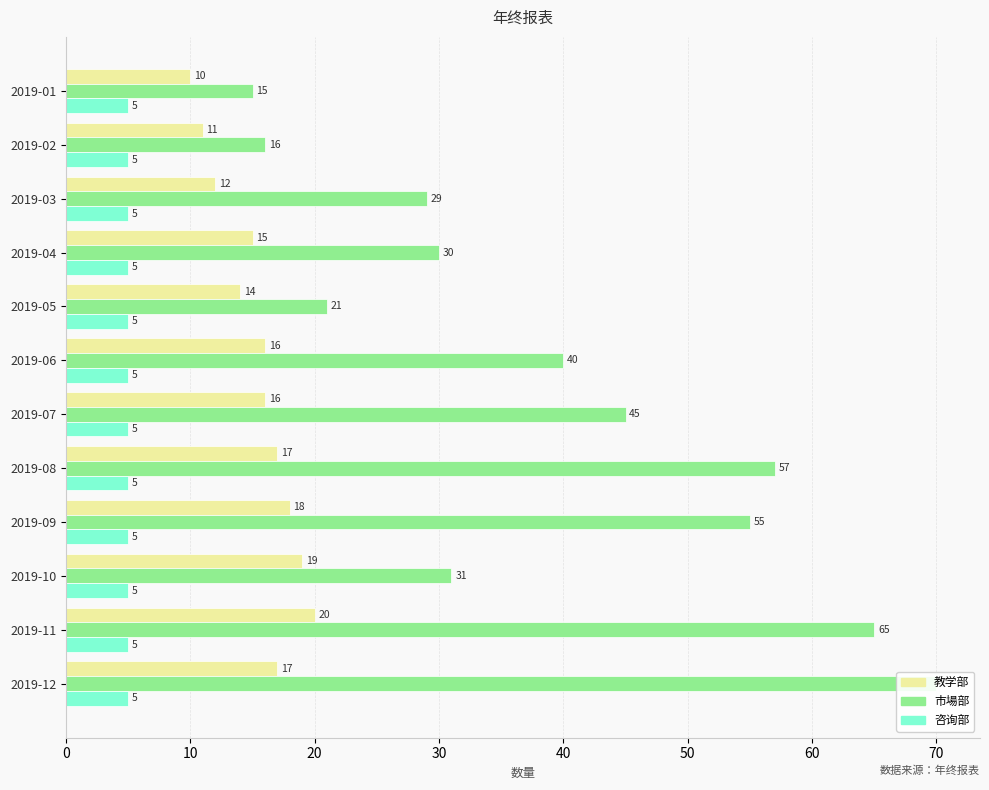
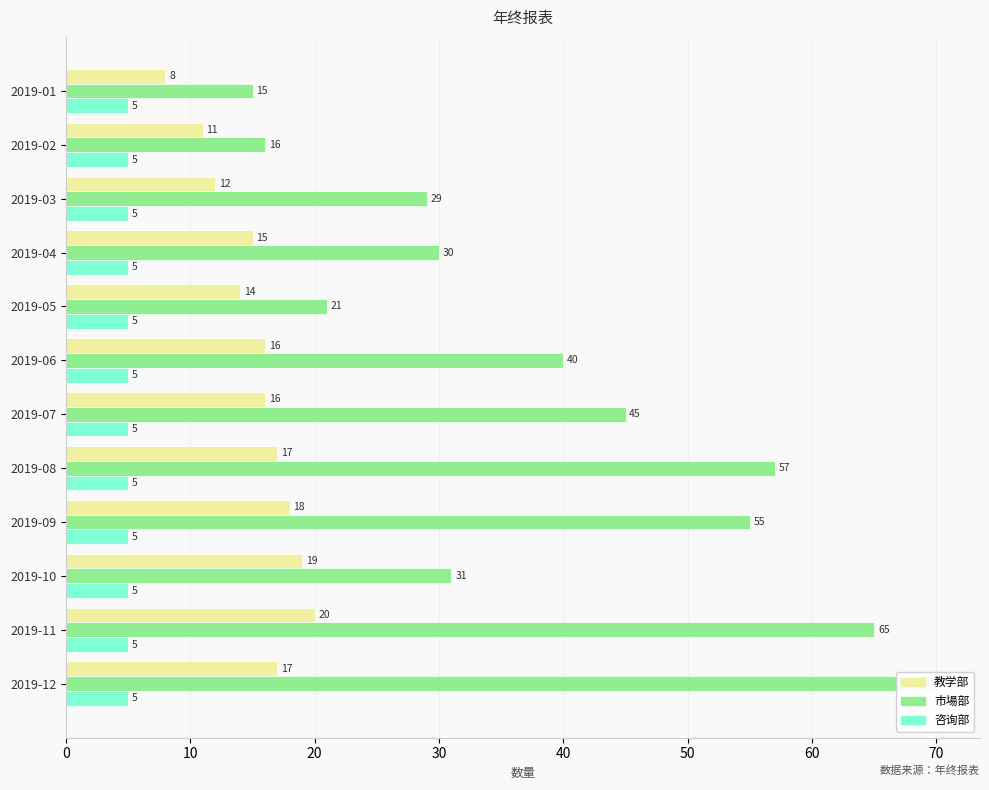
  {
    "教学部": {
-     "2019-01": 10,
+     "2019-01": 8,
      "2019-02": 11,
      "2019-03": 12,
      "2019-04": 15,
      "2019-05": 14,
      "2019-06": 16,
      "2019-07": 16,
      "2019-08": 17,
      "2019-09": 18,
      "2019-10": 19,
      "2019-11": 20,
      "2019-12": 17
    },
    "市場部": {
      "2019-01": 15,
      "2019-02": 16,
      "2019-03": 29,
      "2019-04": 30,
      "2019-05": 21,
      "2019-06": 40,
      "2019-07": 45,
      "2019-08": 57,
      "2019-09": 55,
      "2019-10": 31,
      "2019-11": 65
    },
    "咨询部": {
      "2019-01": 5,
      "2019-02": 5,
      "2019-03": 5,
      "2019-04": 5,
      "2019-05": 5,
      "2019-06": 5,
      "2019-07": 5,
      "2019-08": 5,
      "2019-09": 5,
      "2019-10": 5,
      "2019-11": 5,
      "2019-12": 5
    }
  }
